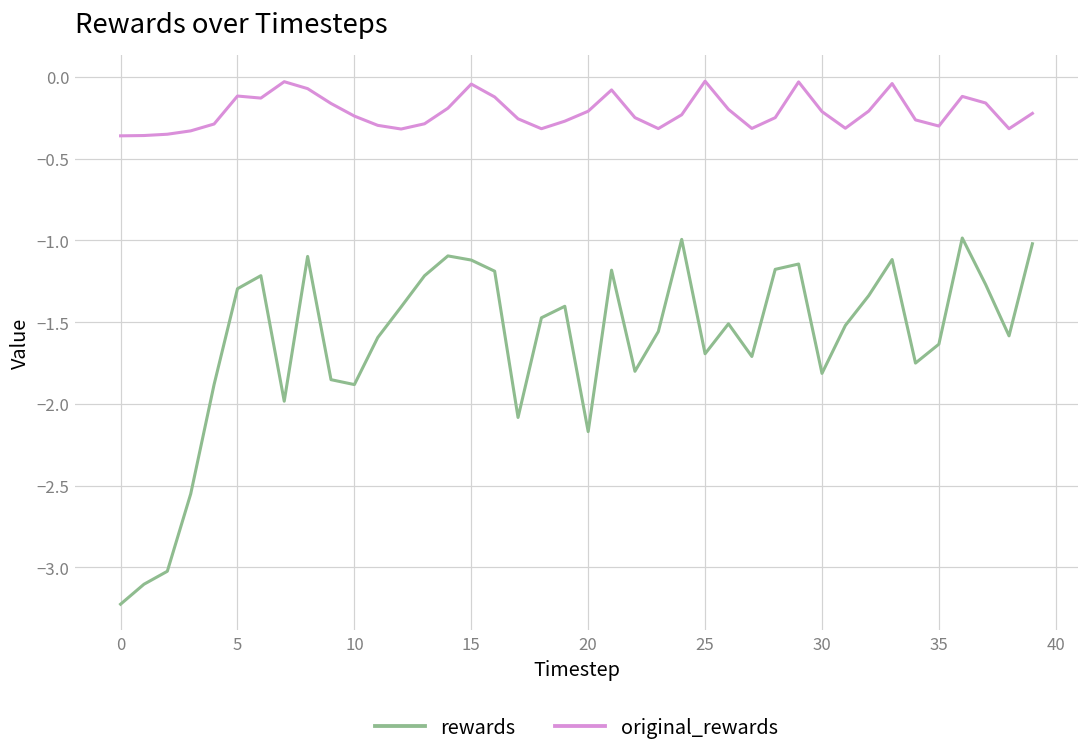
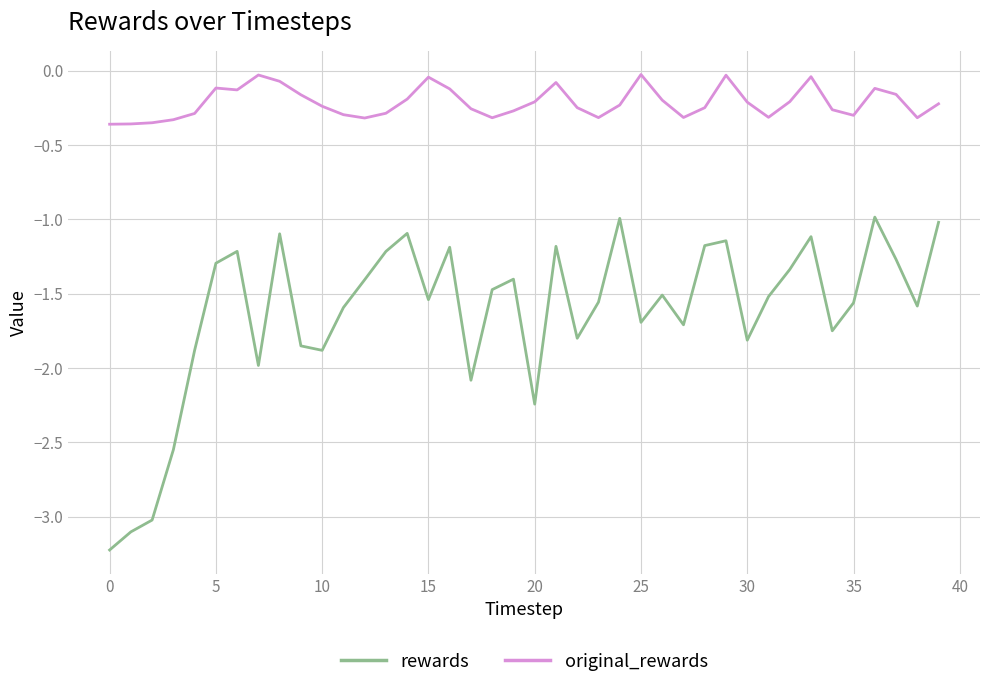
  {
    "rewards": {
      "0": -3.22,
      "5": -1.30,
      "10": -1.88,
-     "15": -1.12,
-     "20": -2.17,
+     "15": -1.54,
+     "20": -2.24,
      "25": -1.69,
      "30": -1.81,
-     "35": -1.63
+     "35": -1.56
    },
    "original_rewards": {
      "0": -0.36,
      "5": -0.12,
      "10": -0.24,
      "15": -0.04,
      "20": -0.21,
      "25": -0.03,
      "30": -0.21,
      "35": -0.30
    }
  }
